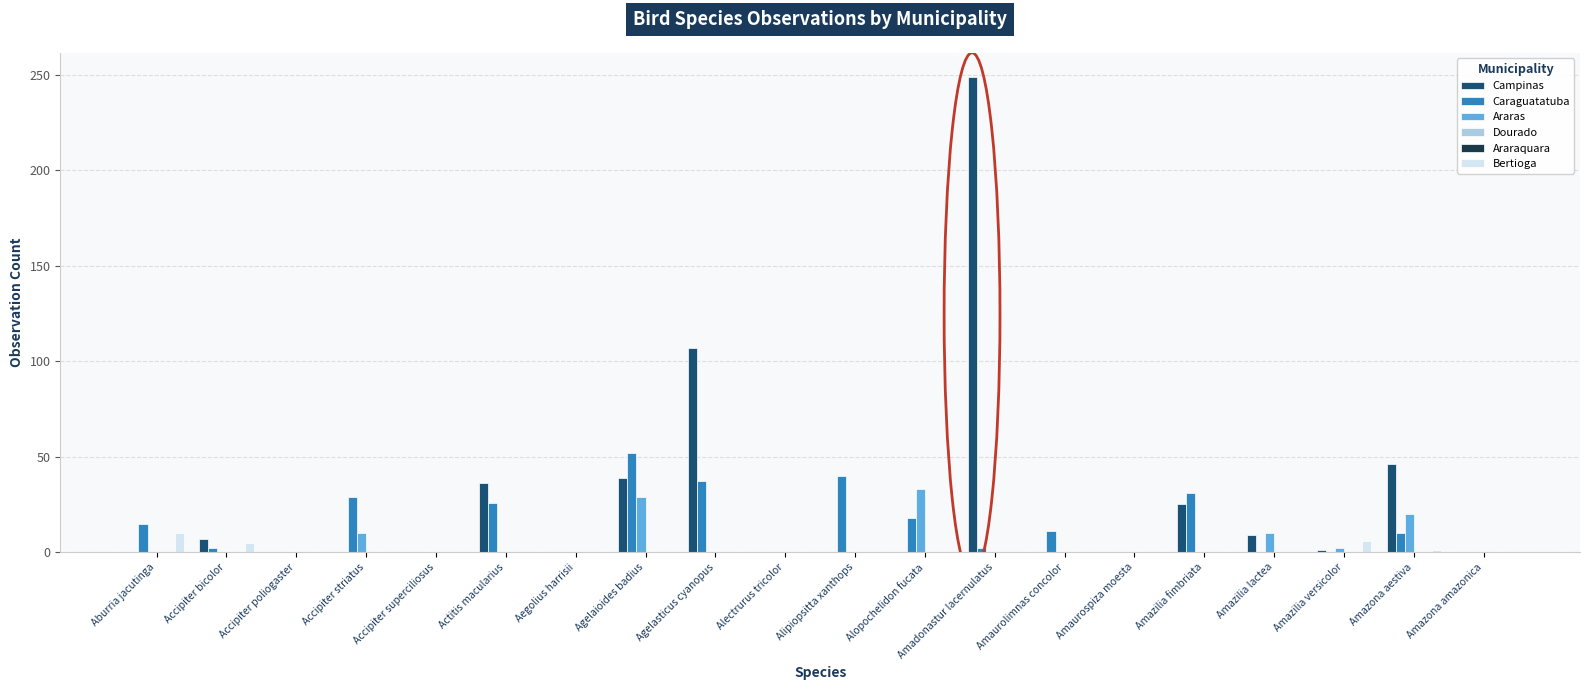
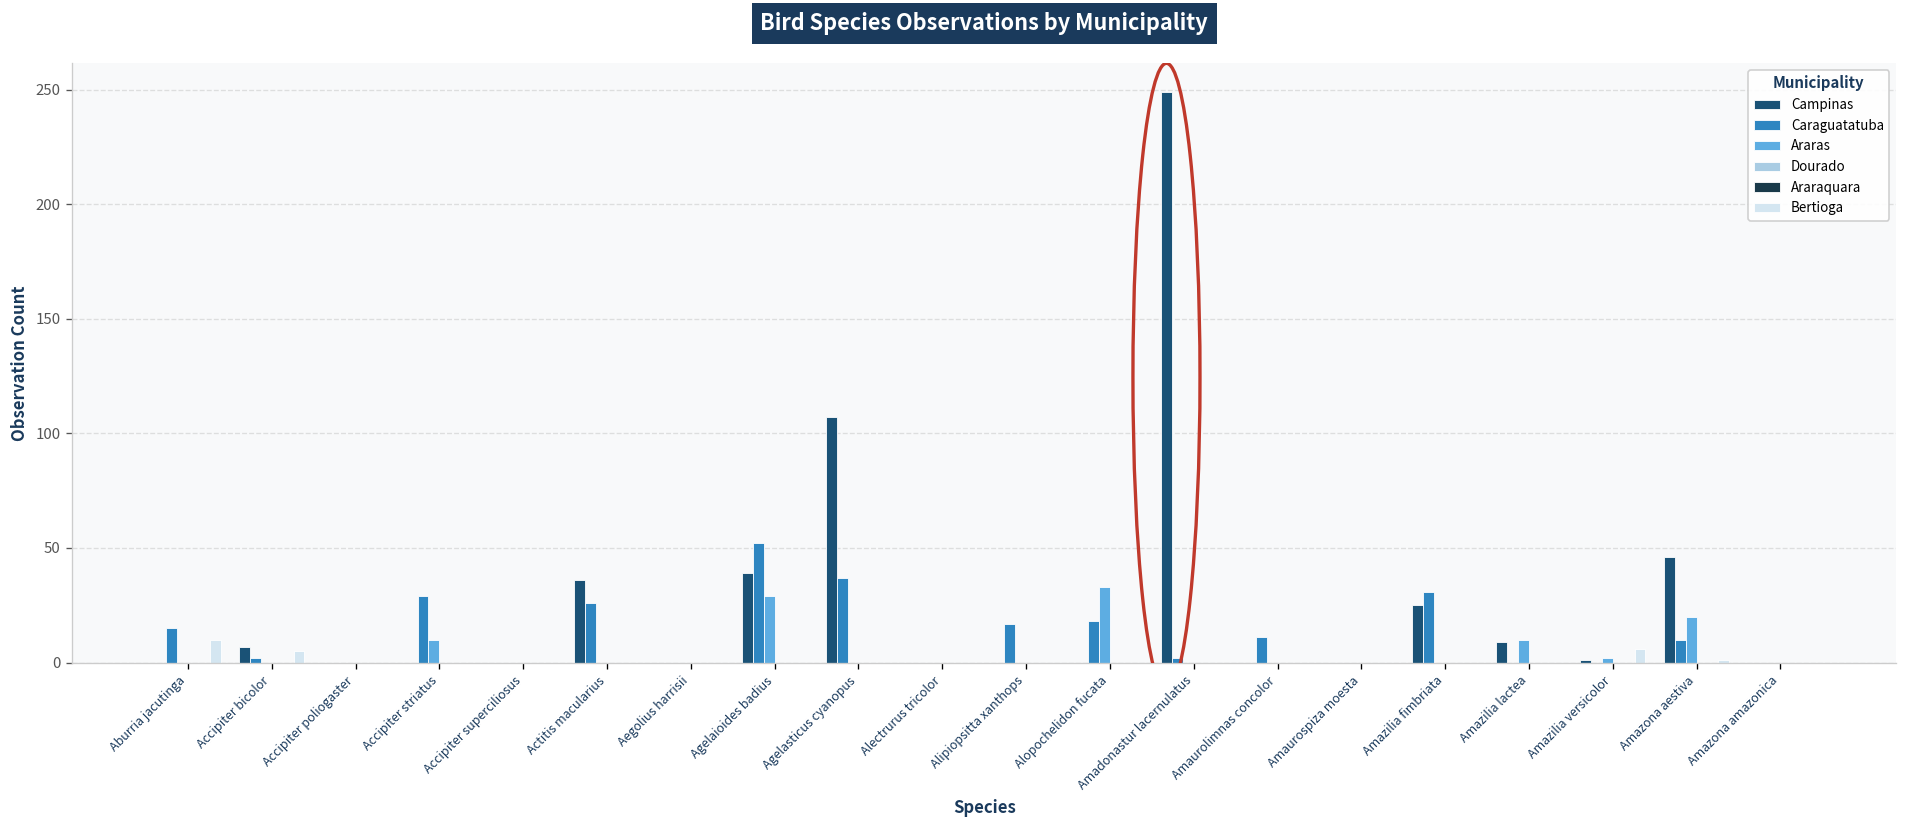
  {
    "Caraguatatuba": {
      "Aburria jacutinga": 15,
      "Accipiter bicolor": 2,
      "Accipiter poliogaster": 0,
      "Accipiter striatus": 29,
      "Accipiter superciliosus": 0,
      "Actitis macularius": 26,
      "Aegolius harrisii": 0,
      "Agelaioides badius": 52,
      "Agelasticus cyanopus": 37,
      "Alectrurus tricolor": 0,
-     "Alipiopsitta xanthops": 40,
+     "Alipiopsitta xanthops": 17,
      "Alopochelidon fucata": 18,
      "Amadonastur lacernulatus": 2,
      "Amaurolimnas concolor": 11,
      "Amaurospiza moesta": 0,
      "Amazilia fimbriata": 31,
      "Amazilia lactea": 0,
      "Amazilia versicolor": 0,
      "Amazona aestiva": 10,
      "Amazona amazonica": 0
    },
    "Araras": {
      "Aburria jacutinga": 0,
      "Accipiter bicolor": 0,
      "Accipiter poliogaster": 0,
      "Accipiter striatus": 10,
      "Accipiter superciliosus": 0,
      "Actitis macularius": 0,
      "Aegolius harrisii": 0,
      "Agelaioides badius": 29,
      "Agelasticus cyanopus": 0,
      "Alectrurus tricolor": 0,
      "Alipiopsitta xanthops": 0,
      "Alopochelidon fucata": 33,
      "Amadonastur lacernulatus": 0,
      "Amaurolimnas concolor": 0,
      "Amaurospiza moesta": 0,
      "Amazilia fimbriata": 0,
      "Amazilia lactea": 10,
      "Amazilia versicolor": 2,
      "Amazona aestiva": 20,
      "Amazona amazonica": 0
    }
  }
